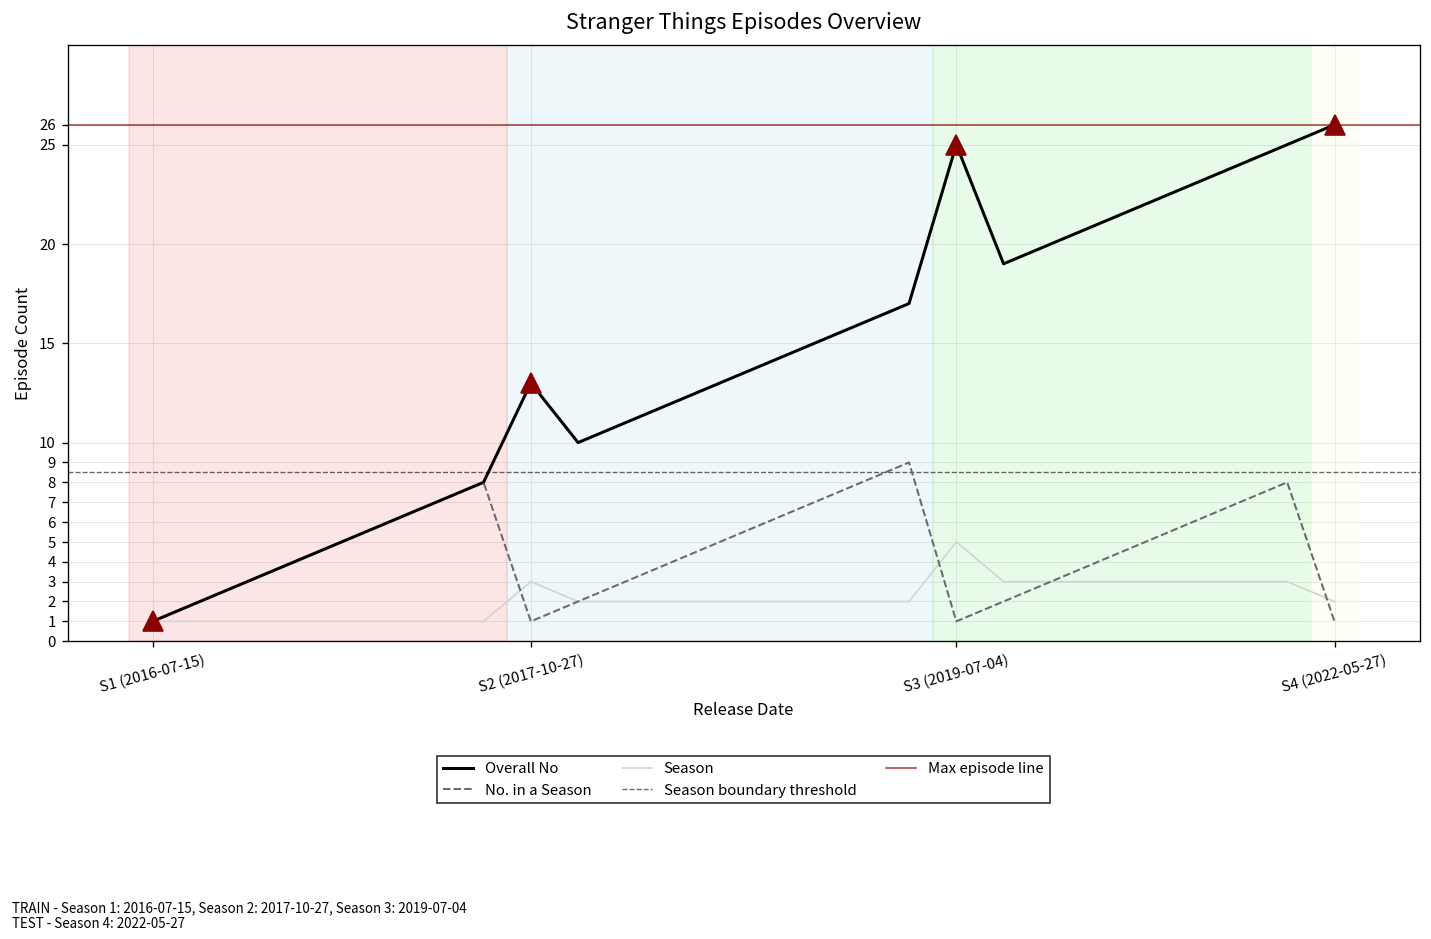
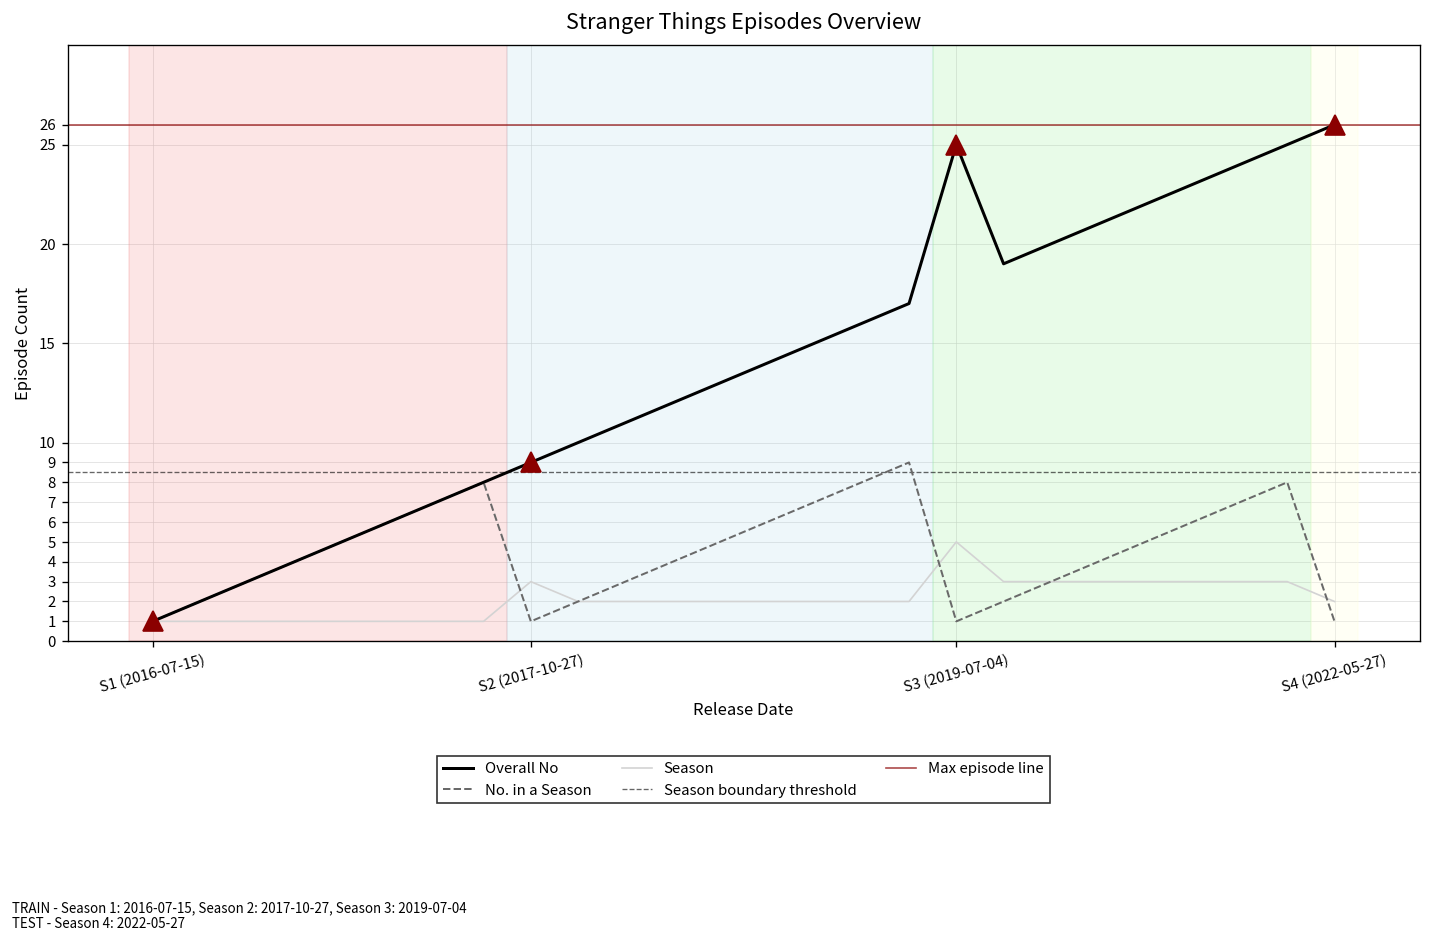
  {
    "Overall No": {
-     "S2 (2017-10-27)": 13
+     "S2 (2017-10-27)": 9
    },
    "No. in a Season": {
      "S2 (2017-10-27)": 1,
      "S3 (2019-07-04)": 1,
      "S4 (2022-05-27)": 1
    },
    "Season": {
      "S2 (2017-10-27)": 3,
      "S3 (2019-07-04)": 5,
      "S4 (2022-05-27)": 2
    }
  }
